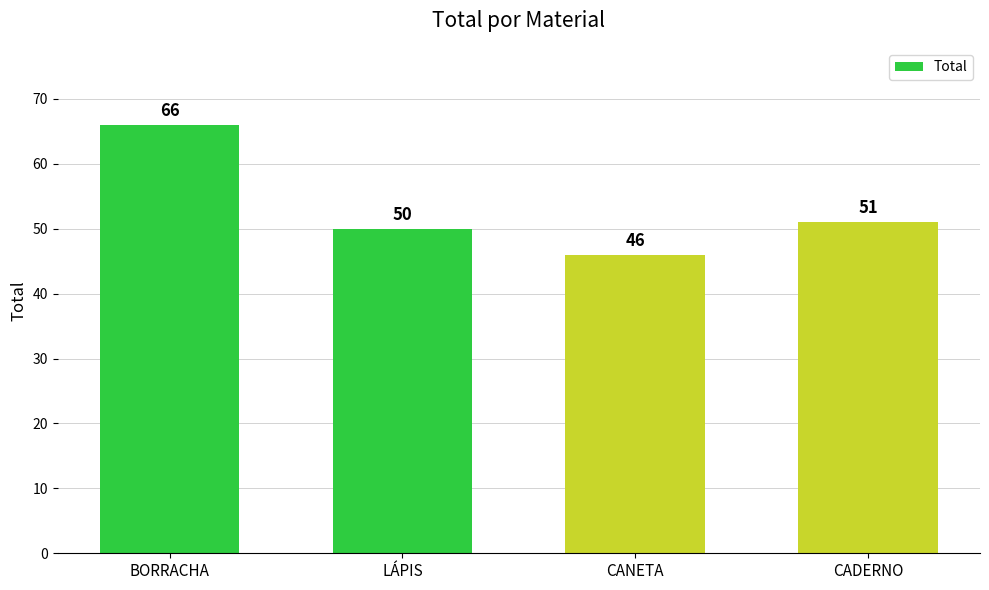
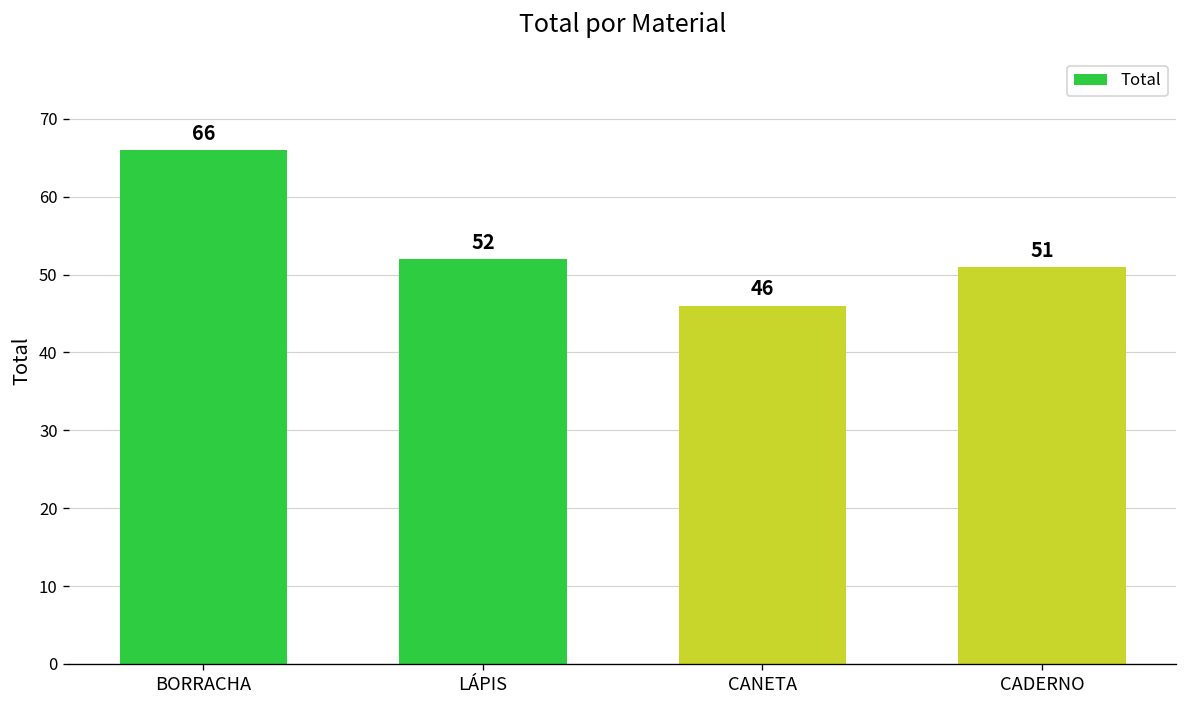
  {
    "BORRACHA": 66,
-   "LÁPIS": 50,
+   "LÁPIS": 52,
    "CANETA": 46,
    "CADERNO": 51
  }
